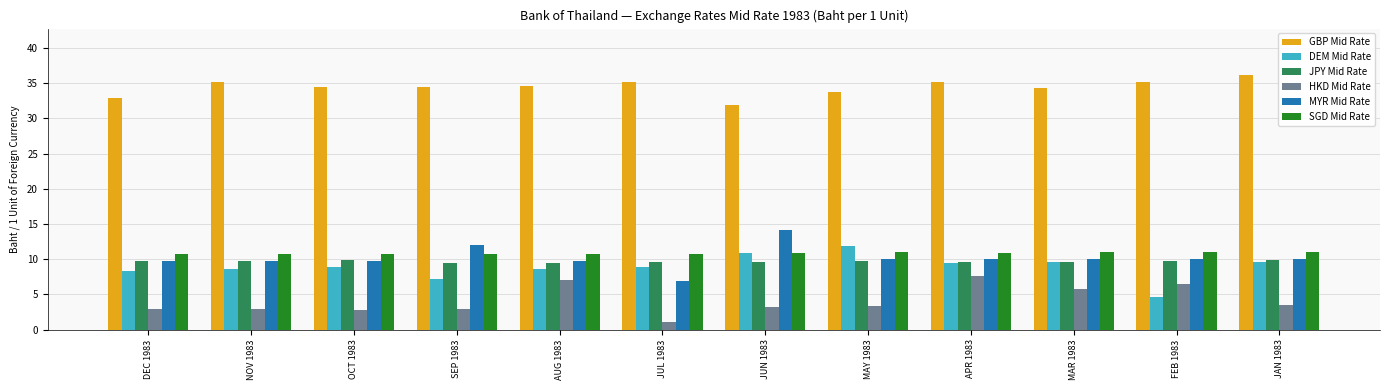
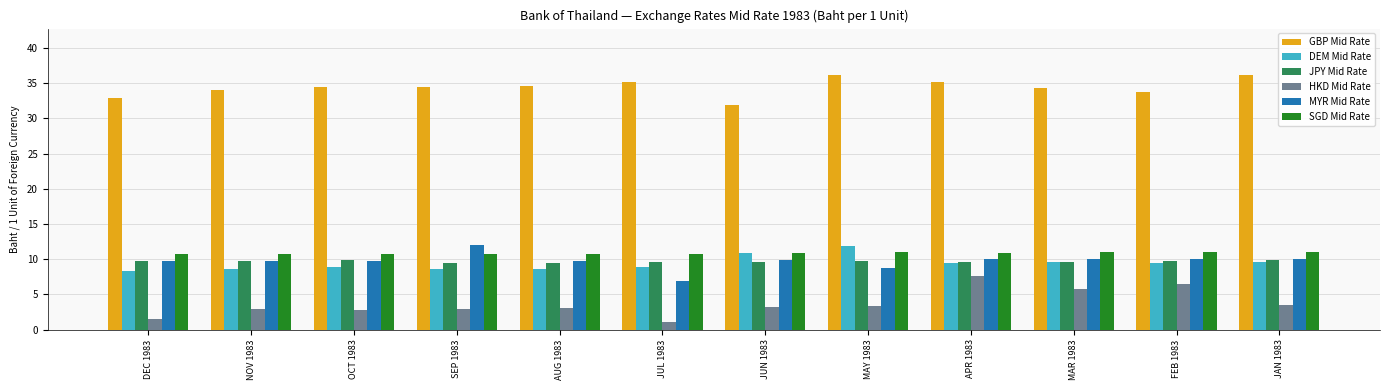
  {
    "GBP Mid Rate": {
      "DEC 1983": 33,
-     "NOV 1983": 35,
+     "NOV 1983": 34,
      "OCT 1983": 34,
      "SEP 1983": 34,
      "AUG 1983": 35,
      "JUL 1983": 35,
      "JUN 1983": 32,
-     "MAY 1983": 34,
+     "MAY 1983": 36,
      "APR 1983": 35,
      "MAR 1983": 34,
-     "FEB 1983": 35,
+     "FEB 1983": 34,
      "JAN 1983": 36
    },
    "DEM Mid Rate": {
      "DEC 1983": 8,
      "NOV 1983": 9,
      "OCT 1983": 9,
-     "SEP 1983": 7,
+     "SEP 1983": 9,
      "AUG 1983": 9,
      "JUL 1983": 9,
      "JUN 1983": 11,
      "MAY 1983": 12,
      "APR 1983": 9,
      "MAR 1983": 10,
-     "FEB 1983": 5,
+     "FEB 1983": 9,
      "JAN 1983": 10
    },
    "HKD Mid Rate": {
-     "DEC 1983": 3,
+     "DEC 1983": 1,
      "NOV 1983": 3,
      "OCT 1983": 3,
      "SEP 1983": 3,
-     "AUG 1983": 7,
+     "AUG 1983": 3,
      "JUL 1983": 1,
      "JUN 1983": 3,
      "MAY 1983": 3,
      "APR 1983": 8,
      "MAR 1983": 6,
      "FEB 1983": 6,
      "JAN 1983": 4
    },
    "MYR Mid Rate": {
      "DEC 1983": 10,
      "NOV 1983": 10,
      "OCT 1983": 10,
      "SEP 1983": 12,
      "AUG 1983": 10,
      "JUL 1983": 7,
-     "JUN 1983": 14,
-     "MAY 1983": 10,
+     "JUN 1983": 10,
+     "MAY 1983": 9,
      "APR 1983": 10,
      "MAR 1983": 10,
      "FEB 1983": 10,
      "JAN 1983": 10
    }
  }
